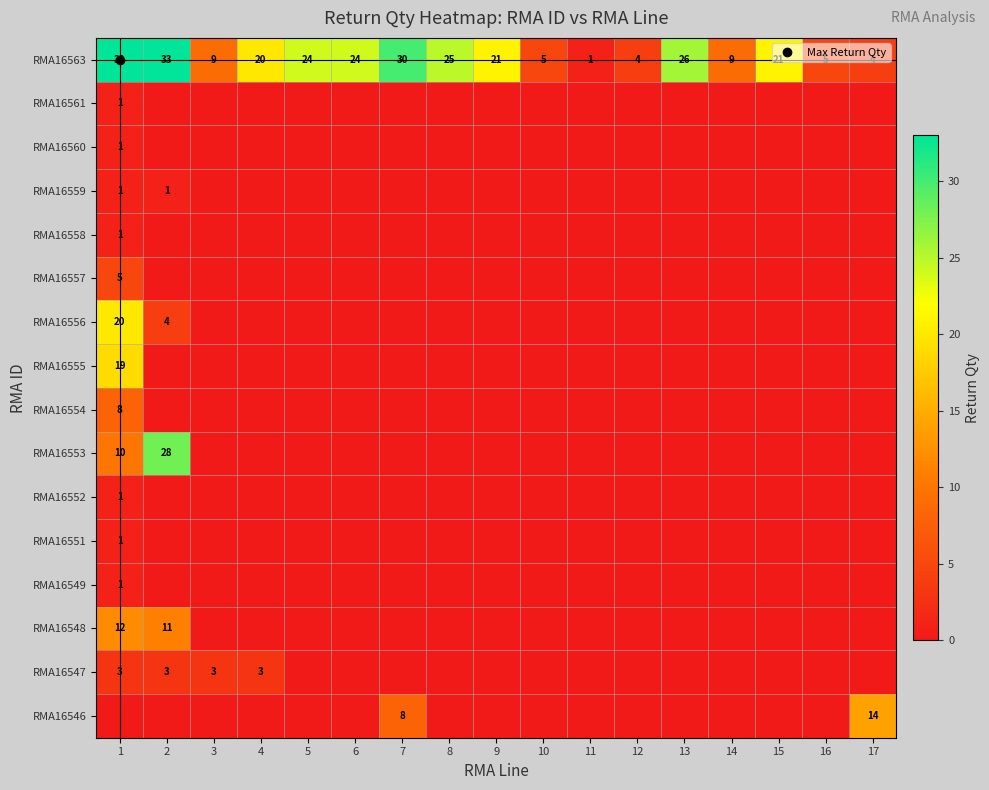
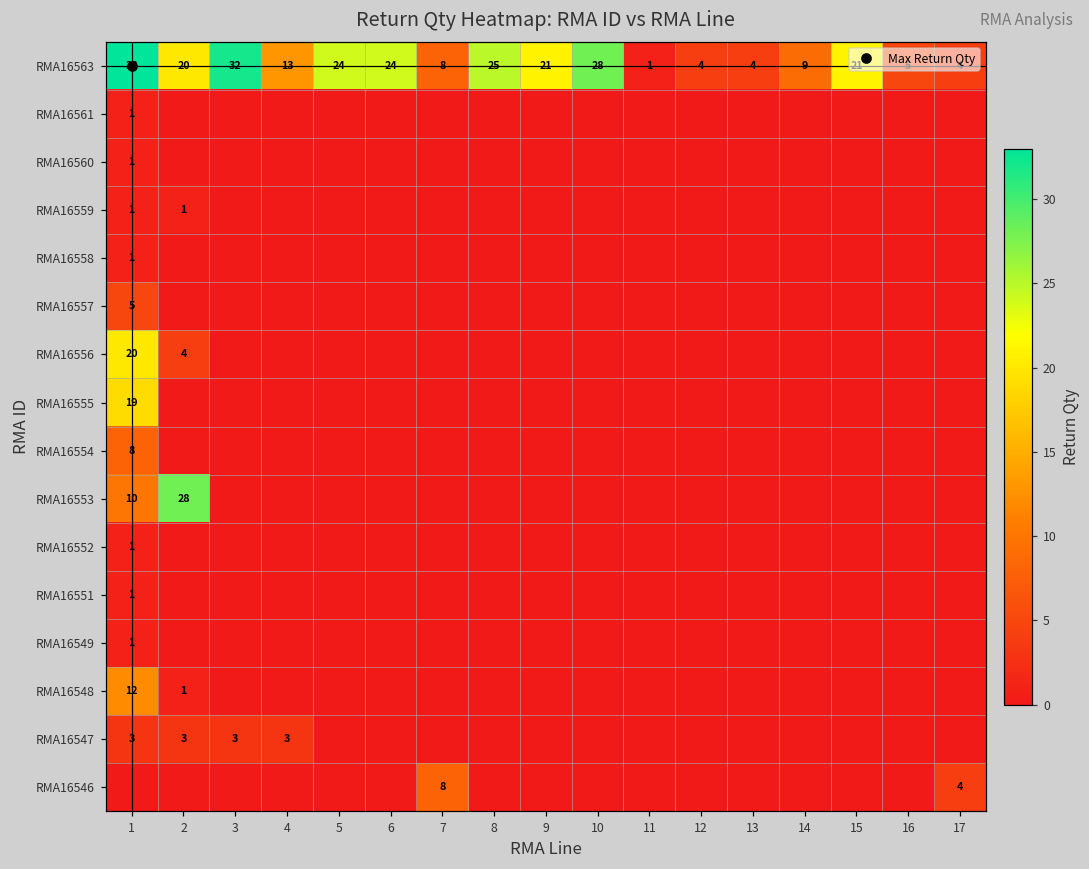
  {
    "RMA16563": {
-     "2": 33,
-     "3": 9,
-     "4": 20,
+     "2": 20,
+     "3": 32,
+     "4": 13,
      "5": 24,
      "6": 24,
-     "7": 30,
+     "7": 8,
      "8": 25,
      "9": 21,
-     "10": 5,
+     "10": 28,
      "11": 1,
      "12": 4,
-     "13": 26,
+     "13": 4,
      "14": 9
    },
    "RMA16561": {
      "1": 1
    },
    "RMA16560": {
      "1": 1
    },
    "RMA16559": {
      "1": 1,
      "2": 1
    },
    "RMA16558": {
      "1": 1
    },
    "RMA16557": {
      "1": 5
    },
    "RMA16556": {
      "1": 20,
      "2": 4
    },
    "RMA16555": {
      "1": 19
    },
    "RMA16554": {
      "1": 8
    },
    "RMA16553": {
      "1": 10,
      "2": 28
    },
    "RMA16552": {
      "1": 1
    },
    "RMA16551": {
      "1": 1
    },
    "RMA16549": {
      "1": 1
    },
    "RMA16548": {
      "1": 12,
-     "2": 11
+     "2": 1
    },
    "RMA16547": {
      "1": 3,
      "2": 3,
      "3": 3,
      "4": 3
    },
    "RMA16546": {
      "7": 8,
-     "17": 14
+     "17": 4
    }
  }
